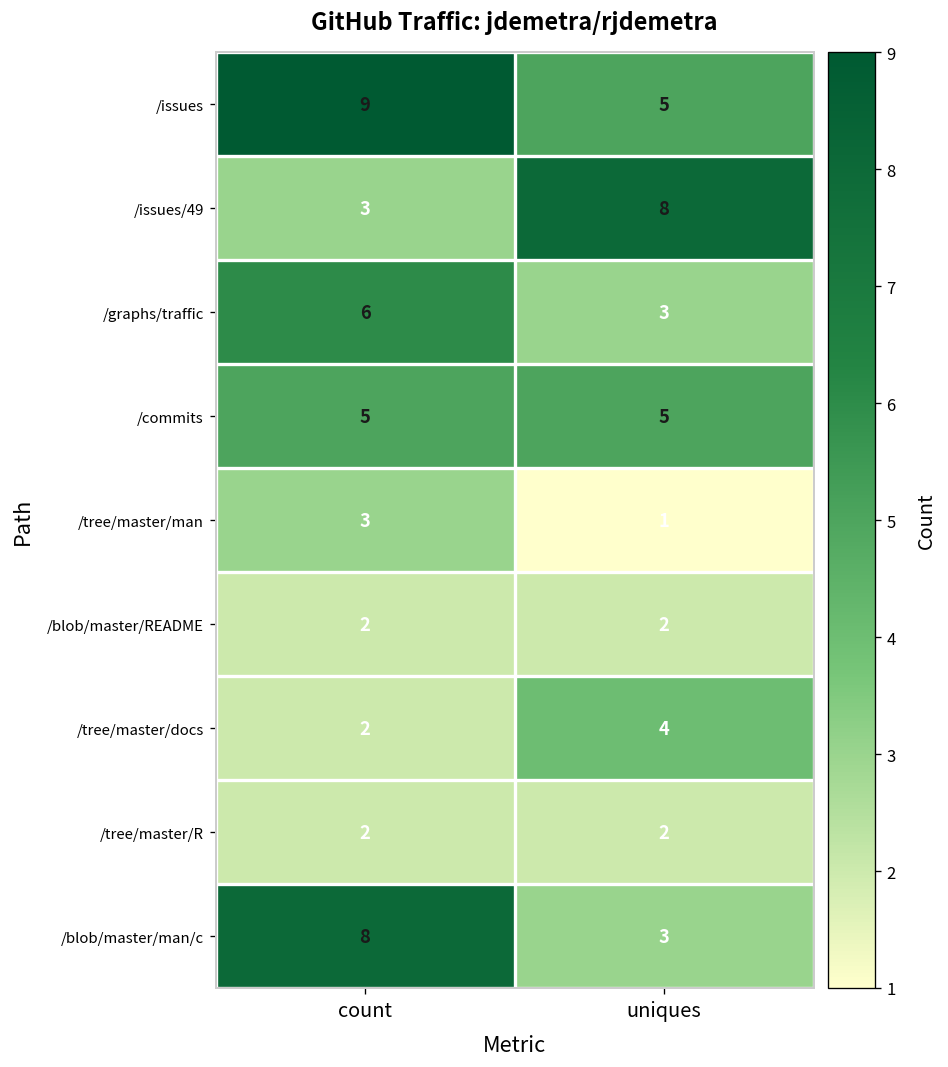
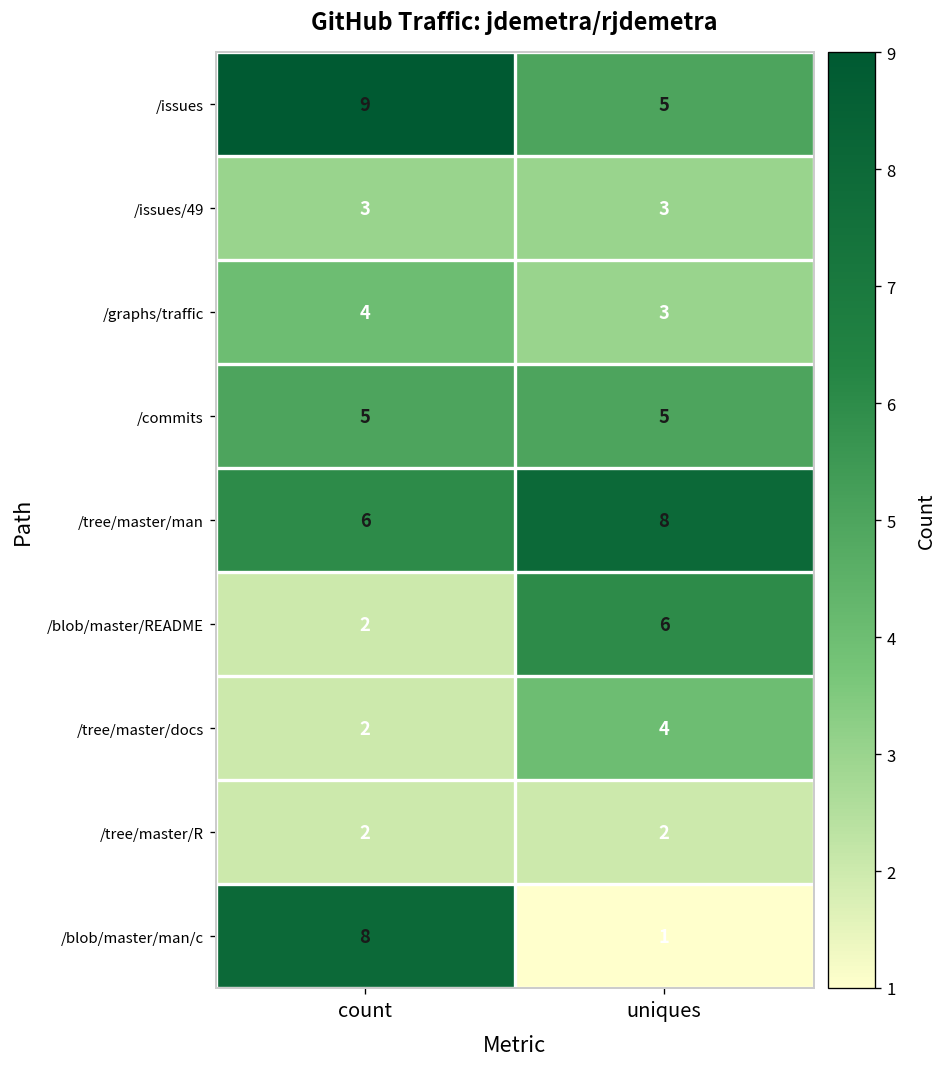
  {
    "/issues": {
      "count": 9,
      "uniques": 5
    },
    "/issues/49": {
      "count": 3,
-     "uniques": 8
+     "uniques": 3
    },
    "/graphs/traffic": {
-     "count": 6,
+     "count": 4,
      "uniques": 3
    },
    "/commits": {
      "count": 5,
      "uniques": 5
    },
    "/tree/master/man": {
-     "count": 3,
-     "uniques": 1
+     "count": 6,
+     "uniques": 8
    },
    "/blob/master/README": {
      "count": 2,
-     "uniques": 2
+     "uniques": 6
    },
    "/tree/master/docs": {
      "count": 2,
      "uniques": 4
    },
    "/tree/master/R": {
      "count": 2,
      "uniques": 2
    },
    "/blob/master/man/c": {
      "count": 8,
-     "uniques": 3
+     "uniques": 1
    }
  }
